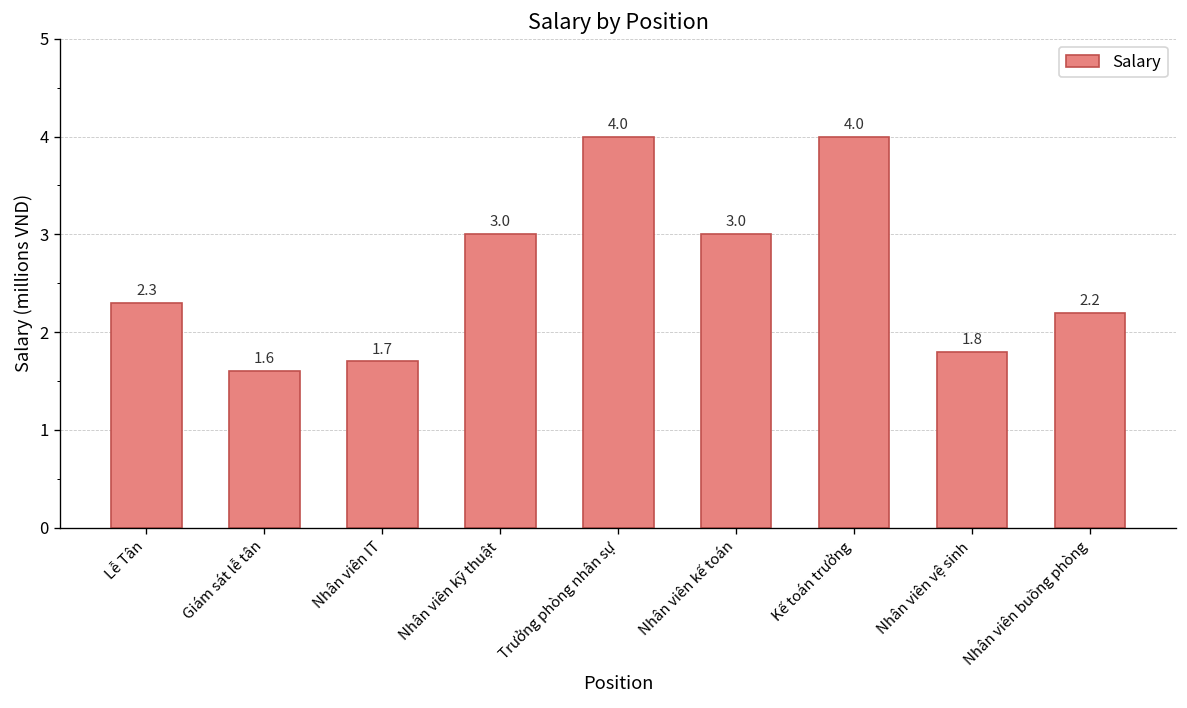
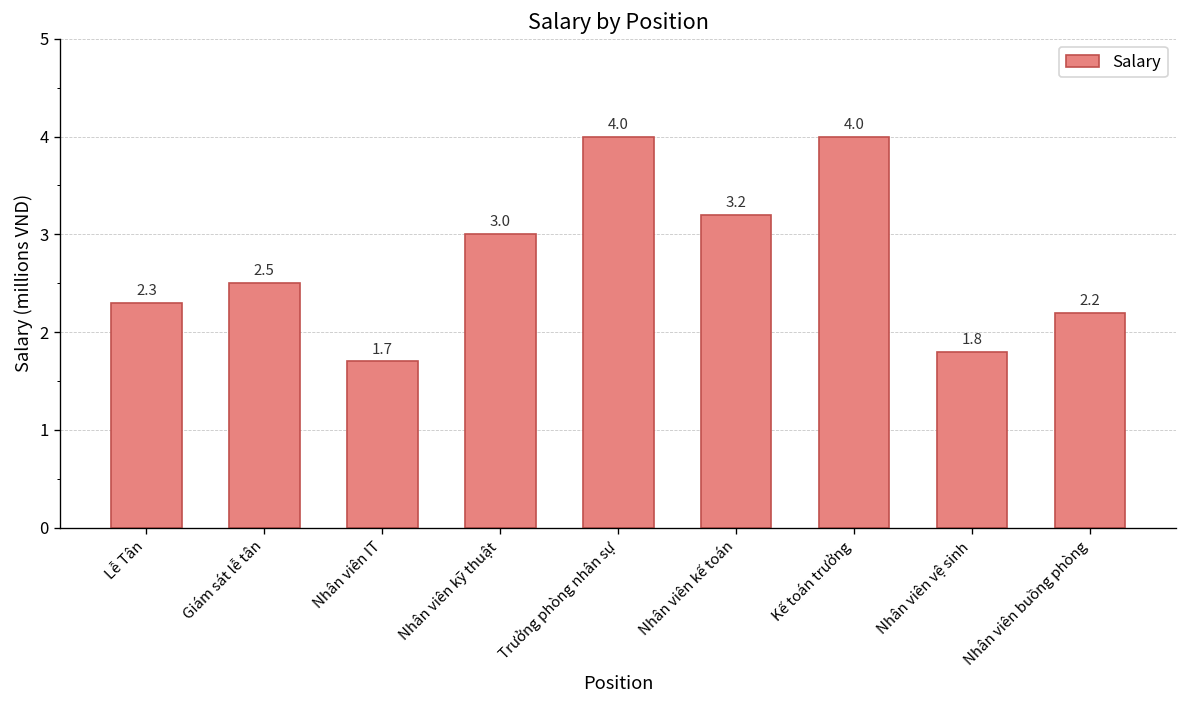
  {
    "Lễ Tân": 2.3,
-   "Giám sát lễ tân": 1.6,
+   "Giám sát lễ tân": 2.5,
    "Nhân viên IT": 1.7,
    "Nhân viên kỹ thuật": 3.0,
    "Trưởng phòng nhân sự": 4.0,
-   "Nhân viên kế toán": 3.0,
+   "Nhân viên kế toán": 3.2,
    "Kế toán trưởng": 4.0,
    "Nhân viên vệ sinh": 1.8,
    "Nhân viên buồng phòng": 2.2
  }
